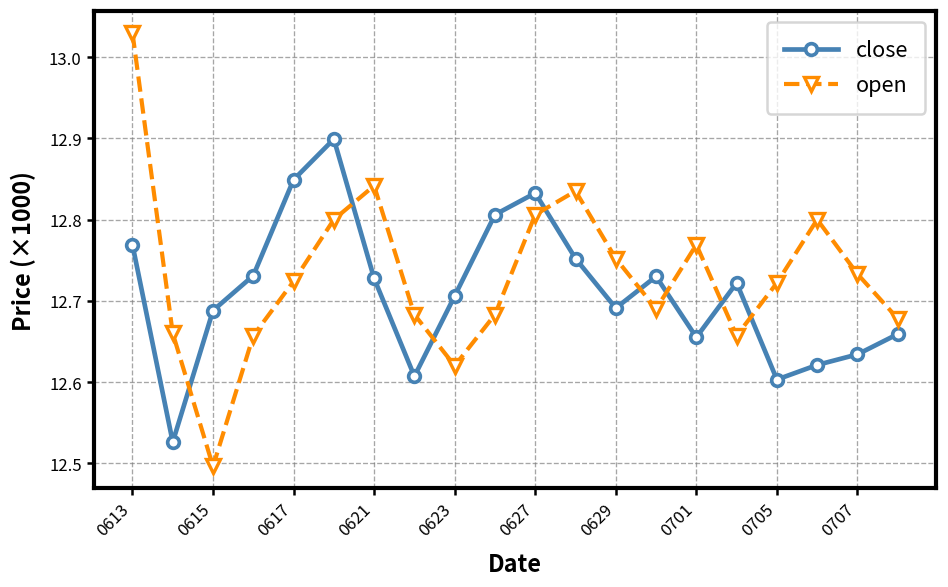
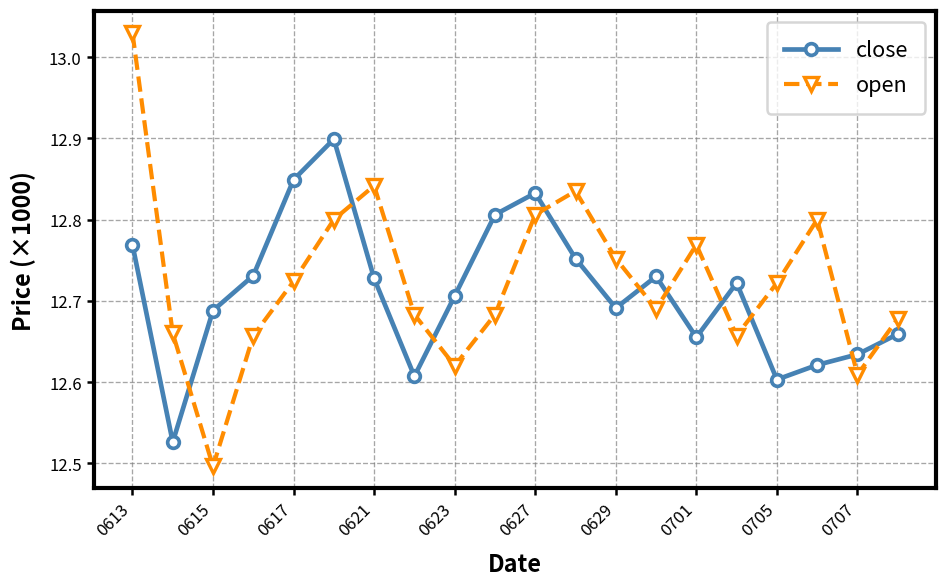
  {
    "close": {
      "0613": 12.77,
      "0615": 12.69,
      "0617": 12.85,
      "0621": 12.73,
      "0623": 12.71,
      "0627": 12.83,
      "0629": 12.69,
      "0701": 12.66,
      "0705": 12.60,
      "0707": 12.63
    },
    "open": {
      "0613": 13.03,
      "0615": 12.50,
      "0617": 12.72,
      "0621": 12.84,
      "0623": 12.62,
      "0627": 12.81,
      "0629": 12.75,
      "0701": 12.77,
      "0705": 12.72,
-     "0707": 12.73
+     "0707": 12.61
    }
  }
